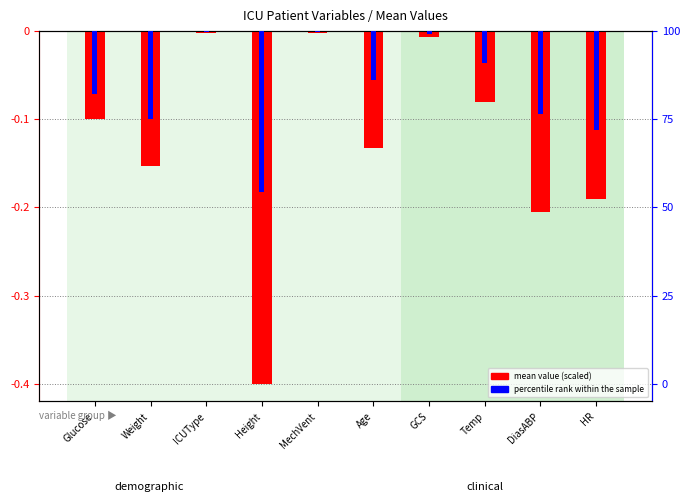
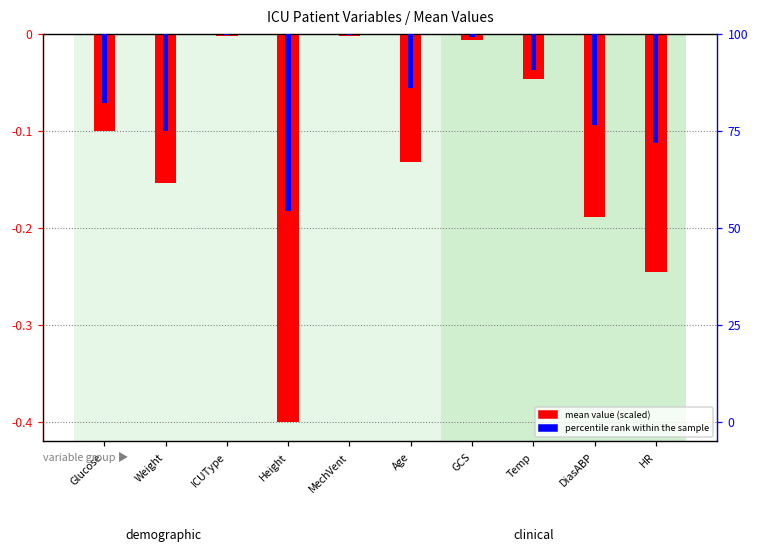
  {
    "mean value (scaled)": {
      "Glucose": -0.10,
      "Weight": -0.15,
      "Height": -0.40,
      "Age": -0.13,
      "GCS": -0.01,
-     "Temp": -0.08,
-     "DiasABP": -0.21,
-     "HR": -0.19
+     "Temp": -0.05,
+     "DiasABP": -0.19,
+     "HR": -0.24
    }
  }
